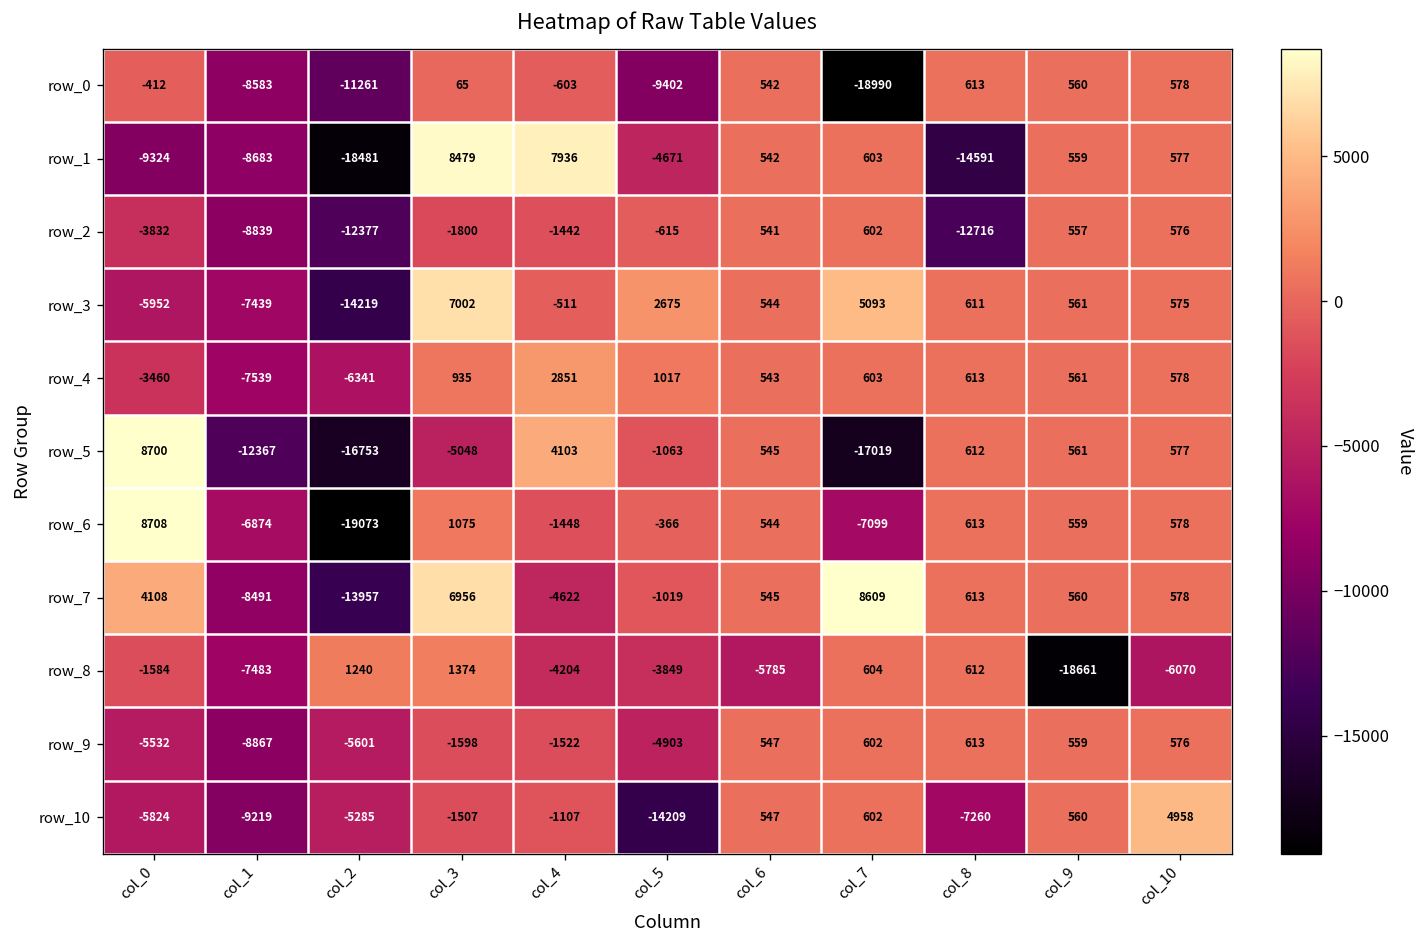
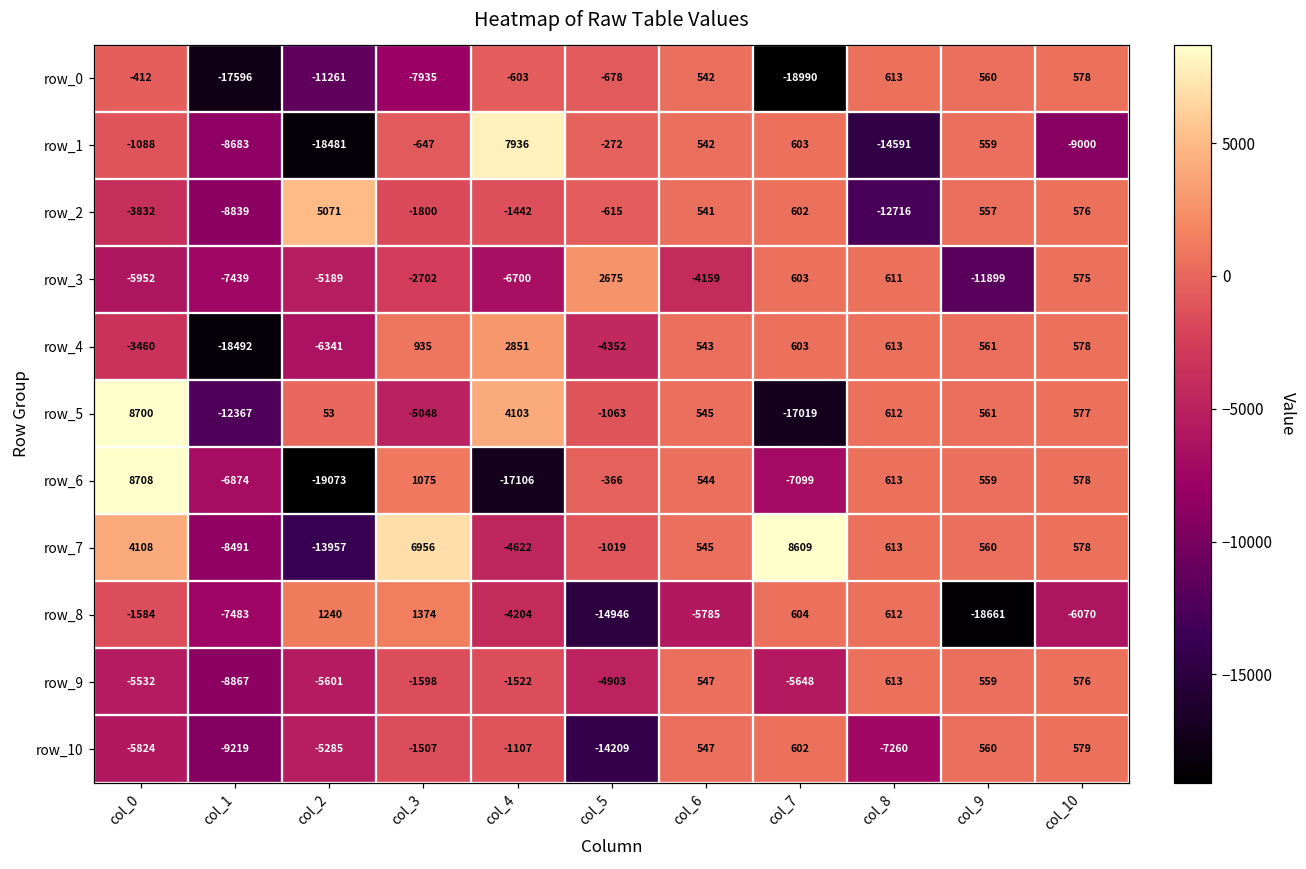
  {
    "row_0": {
      "col_0": -412,
-     "col_1": -8583,
+     "col_1": -17596,
      "col_2": -11261,
-     "col_3": 65,
+     "col_3": -7935,
      "col_4": -603,
-     "col_5": -9402,
+     "col_5": -678,
      "col_6": 542,
      "col_7": -18990,
      "col_8": 613,
      "col_9": 560,
      "col_10": 578
    },
    "row_1": {
-     "col_0": -9324,
+     "col_0": -1088,
      "col_1": -8683,
      "col_2": -18481,
-     "col_3": 8479,
+     "col_3": -647,
      "col_4": 7936,
-     "col_5": -4671,
+     "col_5": -272,
      "col_6": 542,
      "col_7": 603,
      "col_8": -14591,
      "col_9": 559,
-     "col_10": 577
+     "col_10": -9000
    },
    "row_2": {
      "col_0": -3832,
      "col_1": -8839,
-     "col_2": -12377,
+     "col_2": 5071,
      "col_3": -1800,
      "col_4": -1442,
      "col_5": -615,
      "col_6": 541,
      "col_7": 602,
      "col_8": -12716,
      "col_9": 557,
      "col_10": 576
    },
    "row_3": {
      "col_0": -5952,
      "col_1": -7439,
-     "col_2": -14219,
-     "col_3": 7002,
-     "col_4": -511,
+     "col_2": -5189,
+     "col_3": -2702,
+     "col_4": -6700,
      "col_5": 2675,
-     "col_6": 544,
-     "col_7": 5093,
+     "col_6": -4159,
+     "col_7": 603,
      "col_8": 611,
-     "col_9": 561,
+     "col_9": -11899,
      "col_10": 575
    },
    "row_4": {
      "col_0": -3460,
-     "col_1": -7539,
+     "col_1": -18492,
      "col_2": -6341,
      "col_3": 935,
      "col_4": 2851,
-     "col_5": 1017,
+     "col_5": -4352,
      "col_6": 543,
      "col_7": 603,
      "col_8": 613,
      "col_9": 561,
      "col_10": 578
    },
    "row_5": {
      "col_0": 8700,
      "col_1": -12367,
-     "col_2": -16753,
+     "col_2": 53,
      "col_3": -5048,
      "col_4": 4103,
      "col_5": -1063,
      "col_6": 545,
      "col_7": -17019,
      "col_8": 612,
      "col_9": 561,
      "col_10": 577
    },
    "row_6": {
      "col_0": 8708,
      "col_1": -6874,
      "col_2": -19073,
      "col_3": 1075,
-     "col_4": -1448,
+     "col_4": -17106,
      "col_5": -366,
      "col_6": 544,
      "col_7": -7099,
      "col_8": 613,
      "col_9": 559,
      "col_10": 578
    },
    "row_7": {
      "col_0": 4108,
      "col_1": -8491,
      "col_2": -13957,
      "col_3": 6956,
      "col_4": -4622,
      "col_5": -1019,
      "col_6": 545,
      "col_7": 8609,
      "col_8": 613,
      "col_9": 560,
      "col_10": 578
    },
    "row_8": {
      "col_0": -1584,
      "col_1": -7483,
      "col_2": 1240,
      "col_3": 1374,
      "col_4": -4204,
-     "col_5": -3849,
+     "col_5": -14946,
      "col_6": -5785,
      "col_7": 604,
      "col_8": 612,
      "col_9": -18661,
      "col_10": -6070
    },
    "row_9": {
      "col_0": -5532,
      "col_1": -8867,
      "col_2": -5601,
      "col_3": -1598,
      "col_4": -1522,
      "col_5": -4903,
      "col_6": 547,
-     "col_7": 602,
+     "col_7": -5648,
      "col_8": 613,
      "col_9": 559,
      "col_10": 576
    },
    "row_10": {
      "col_0": -5824,
      "col_1": -9219,
      "col_2": -5285,
      "col_3": -1507,
      "col_4": -1107,
      "col_5": -14209,
      "col_6": 547,
      "col_7": 602,
      "col_8": -7260,
      "col_9": 560,
-     "col_10": 4958
+     "col_10": 579
    }
  }
